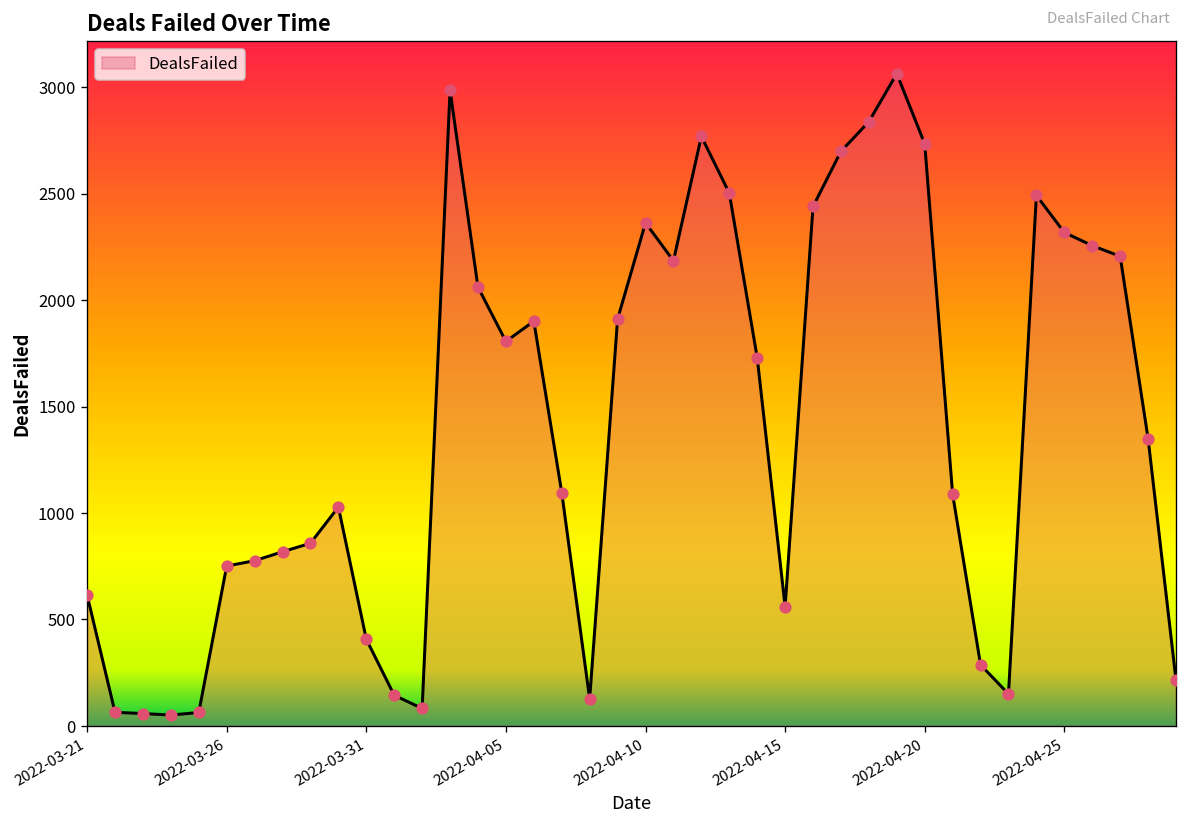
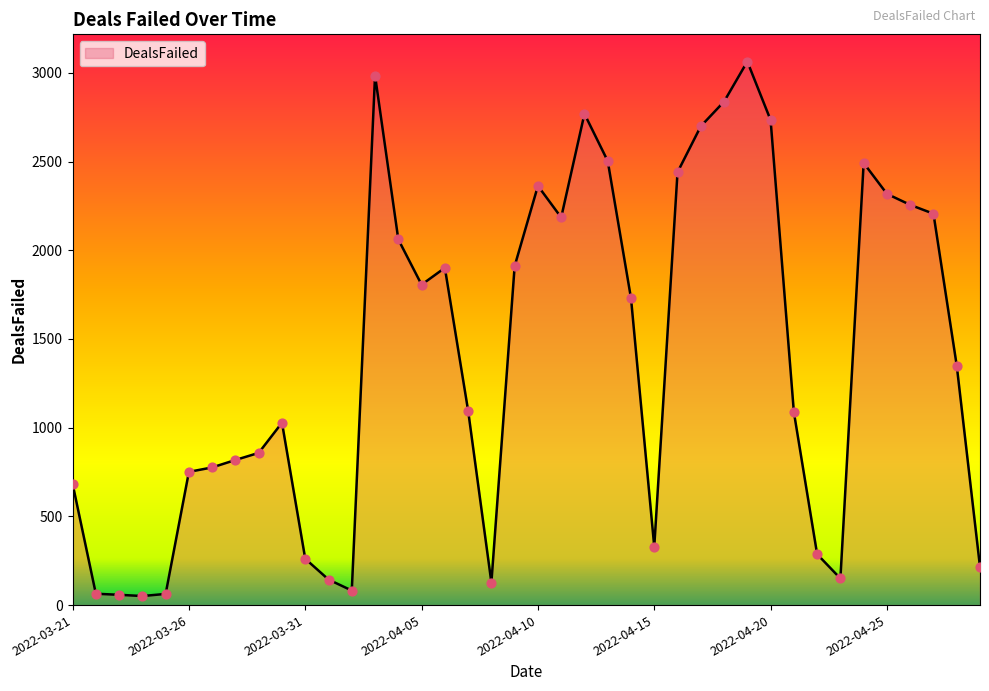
  {
-   "2022-03-21": 620,
+   "2022-03-21": 680,
    "2022-03-26": 750,
-   "2022-03-31": 410,
+   "2022-03-31": 260,
    "2022-04-05": 1810,
    "2022-04-10": 2360,
-   "2022-04-15": 560,
+   "2022-04-15": 330,
    "2022-04-20": 2730,
    "2022-04-25": 2320
  }
